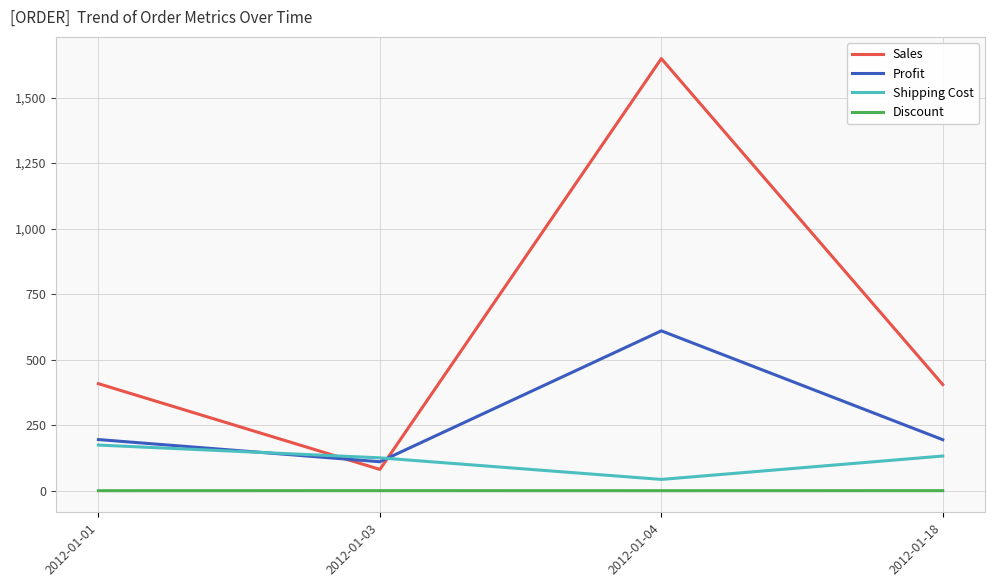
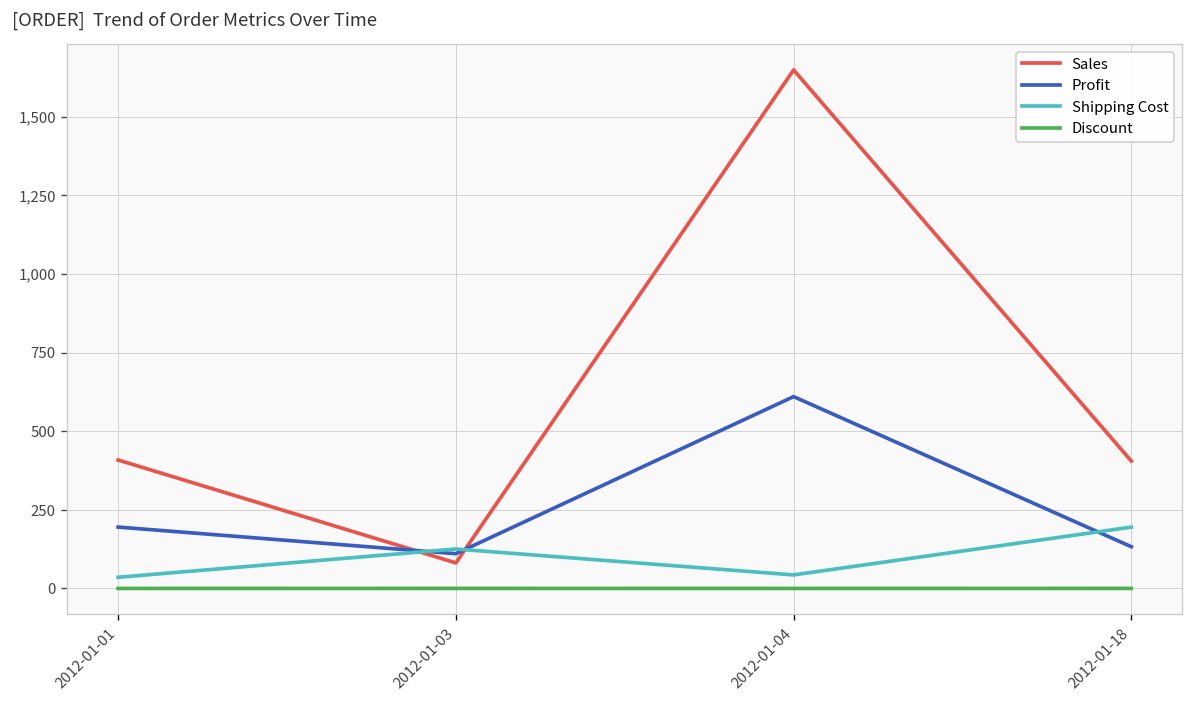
  {
    "Sales": {
      "2012-01-01": "410",
      "2012-01-03": "80",
      "2012-01-04": "1,650",
      "2012-01-18": "400"
    },
    "Profit": {
      "2012-01-01": "200",
      "2012-01-03": "110",
      "2012-01-04": "610",
-     "2012-01-18": "190"
+     "2012-01-18": "130"
    },
    "Shipping Cost": {
-     "2012-01-01": "170",
+     "2012-01-01": "40",
      "2012-01-03": "130",
      "2012-01-04": "40",
-     "2012-01-18": "130"
+     "2012-01-18": "190"
    },
    "Discount": {
      "2012-01-01": "0",
      "2012-01-03": "0",
      "2012-01-04": "0",
      "2012-01-18": "0"
    }
  }
